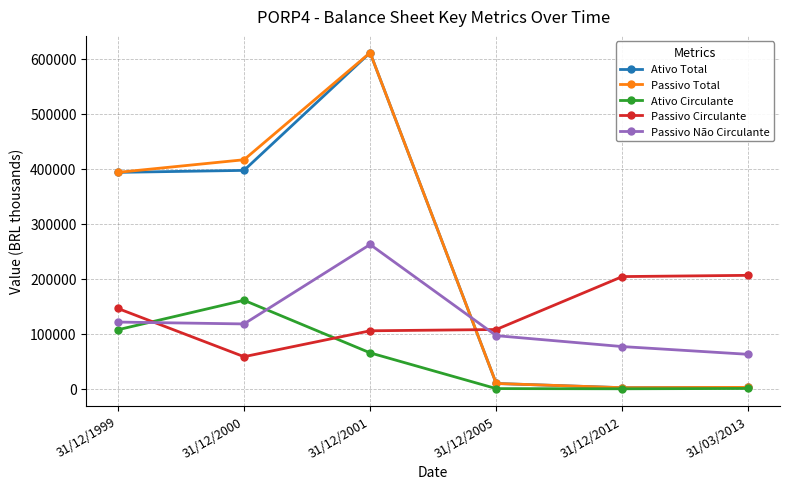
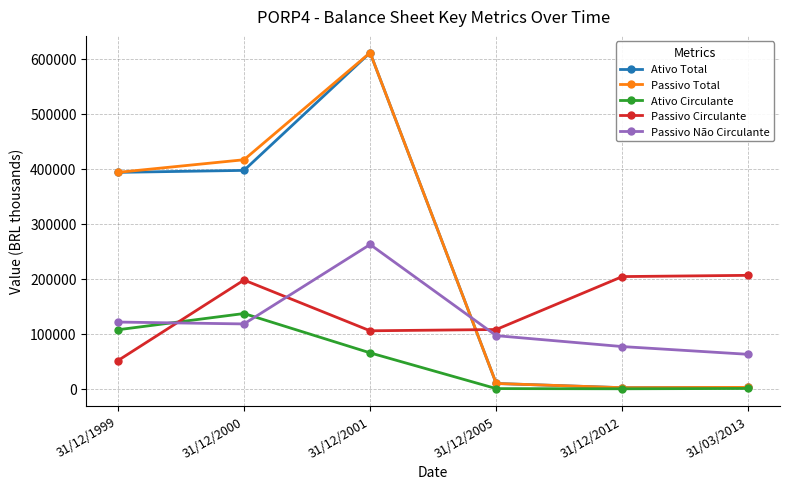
  {
    "Ativo Total": {
      "31/12/2000": 400000
    },
    "Passivo Total": {
      "31/12/2000": 420000
    },
    "Ativo Circulante": {
      "31/12/1999": 110000,
-     "31/12/2000": 160000,
+     "31/12/2000": 140000,
      "31/12/2001": 70000,
      "31/12/2005": 0
    },
    "Passivo Circulante": {
-     "31/12/1999": 150000,
-     "31/12/2000": 60000,
+     "31/12/1999": 50000,
+     "31/12/2000": 200000,
      "31/12/2001": 110000,
      "31/12/2005": 110000,
      "31/12/2012": 200000,
      "31/03/2013": 210000
    },
    "Passivo Não Circulante": {
      "31/12/1999": 120000,
      "31/12/2000": 120000,
      "31/12/2001": 260000,
      "31/12/2005": 100000,
      "31/12/2012": 80000,
      "31/03/2013": 60000
    }
  }
